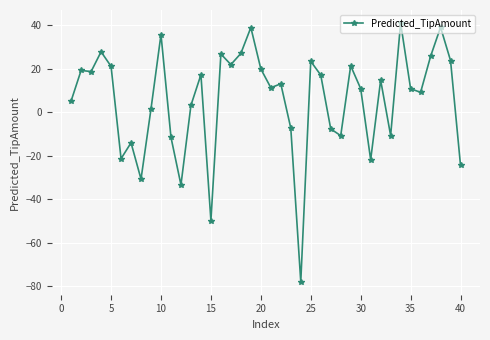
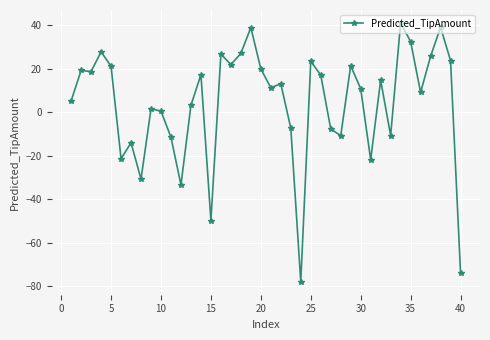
  {
    "5": 21,
-   "10": 36,
+   "10": 1,
    "15": -50,
    "20": 20,
    "25": 23,
    "30": 11,
-   "35": 11,
-   "40": -24
+   "35": 33,
+   "40": -74
  }
